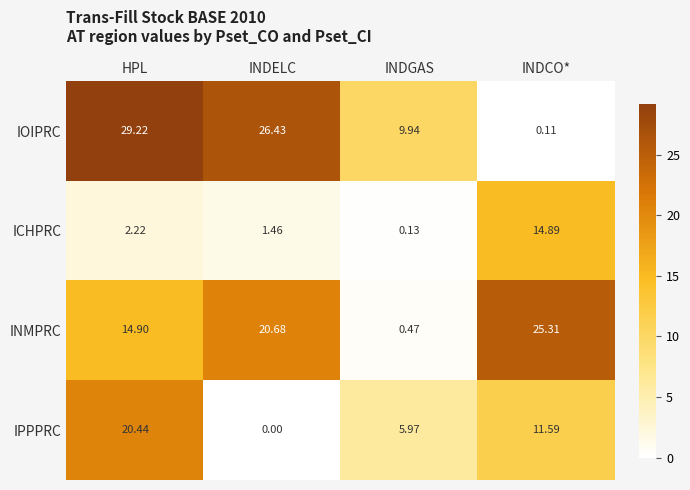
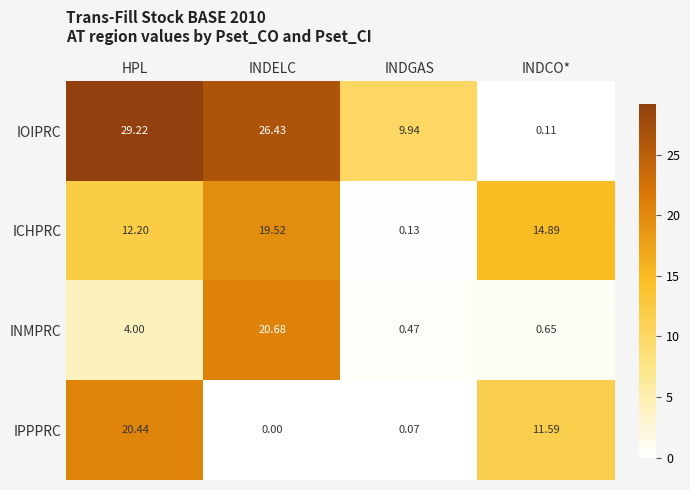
  {
    "IOIPRC": {
      "HPL": 29.22,
      "INDELC": 26.43,
      "INDGAS": 9.94,
      "INDCO*": 0.11
    },
    "ICHPRC": {
-     "HPL": 2.22,
-     "INDELC": 1.46,
+     "HPL": 12.20,
+     "INDELC": 19.52,
      "INDGAS": 0.13,
      "INDCO*": 14.89
    },
    "INMPRC": {
-     "HPL": 14.90,
+     "HPL": 4.00,
      "INDELC": 20.68,
      "INDGAS": 0.47,
-     "INDCO*": 25.31
+     "INDCO*": 0.65
    },
    "IPPPRC": {
      "HPL": 20.44,
      "INDELC": 0.00,
-     "INDGAS": 5.97,
+     "INDGAS": 0.07,
      "INDCO*": 11.59
    }
  }
